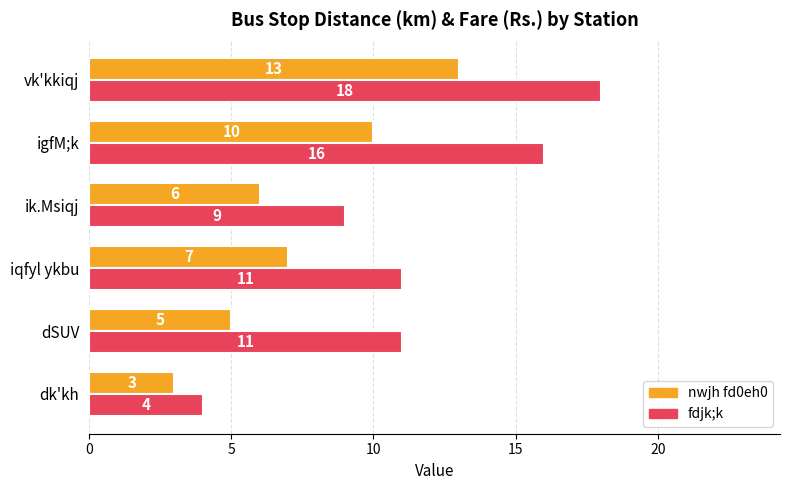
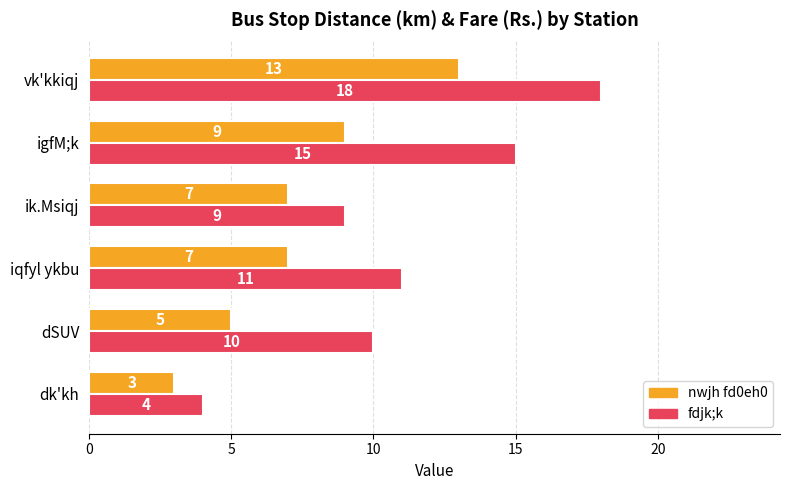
  {
    "nwjh fd0eh0": {
      "vk'kkiqj": 13,
-     "igfM;k": 10,
-     "ik.Msiqj": 6,
+     "igfM;k": 9,
+     "ik.Msiqj": 7,
      "iqfyl ykbu": 7,
      "dSUV": 5,
      "dk'kh": 3
    },
    "fdjk;k": {
      "vk'kkiqj": 18,
-     "igfM;k": 16,
+     "igfM;k": 15,
      "ik.Msiqj": 9,
      "iqfyl ykbu": 11,
-     "dSUV": 11,
+     "dSUV": 10,
      "dk'kh": 4
    }
  }
